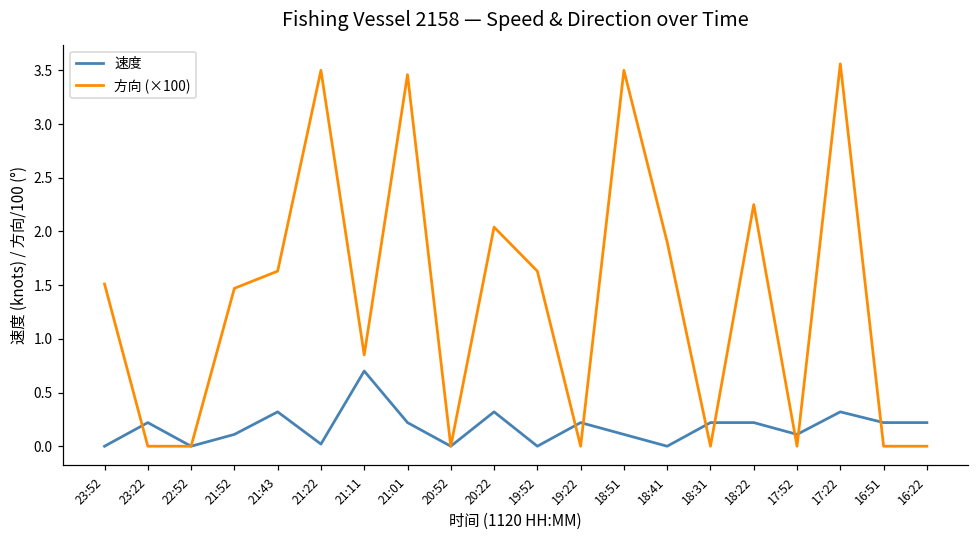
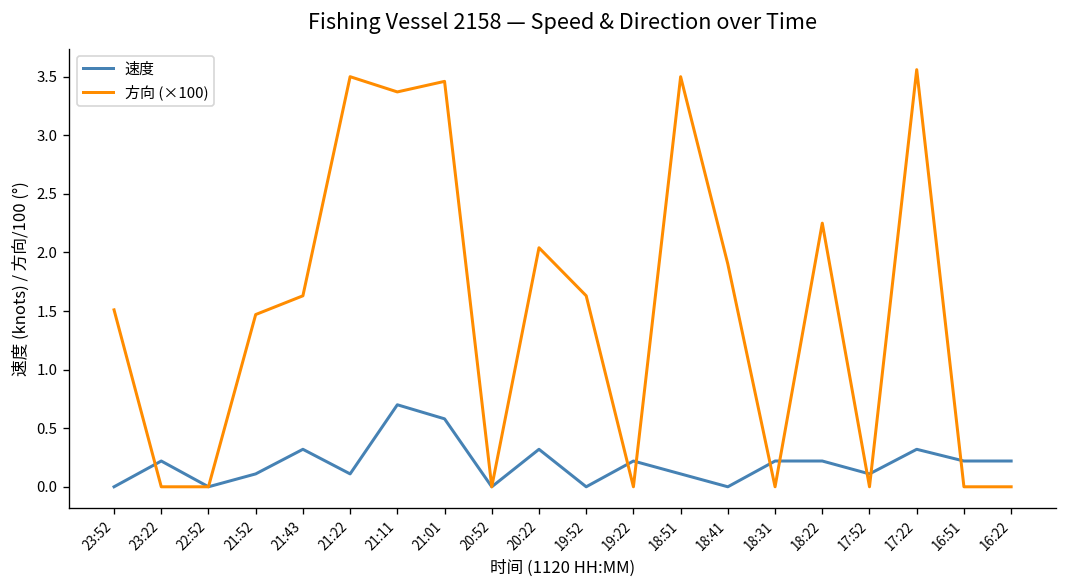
  {
    "速度": {
      "23:52": 0.0,
      "23:22": 0.2,
      "21:52": 0.1,
      "21:43": 0.3,
-     "21:22": 0.0,
+     "21:22": 0.1,
      "21:11": 0.7,
-     "21:01": 0.2,
+     "21:01": 0.6,
      "20:22": 0.3,
      "19:52": 0.0,
      "19:22": 0.2,
      "18:51": 0.1,
      "18:41": 0.0,
      "18:31": 0.2,
      "18:22": 0.2,
      "17:52": 0.1,
      "17:22": 0.3,
      "16:51": 0.2,
      "16:22": 0.2
    },
    "方向 (×100)": {
      "23:52": 1.5,
      "23:22": 0.0,
      "21:52": 1.5,
      "21:43": 1.6,
      "21:22": 3.5,
-     "21:11": 0.9,
+     "21:11": 3.4,
      "21:01": 3.5,
      "20:22": 2.0,
      "19:52": 1.6,
      "19:22": 0.0,
      "18:51": 3.5,
      "18:41": 1.9,
      "18:31": 0.0,
      "18:22": 2.3,
      "17:52": 0.0,
      "17:22": 3.6,
      "16:51": 0.0,
      "16:22": 0.0
    }
  }
